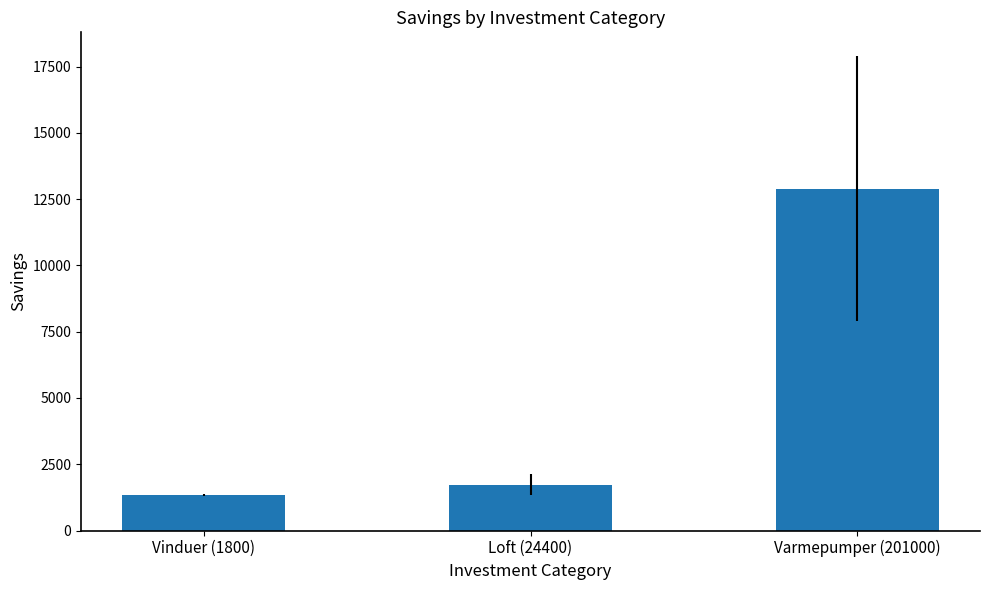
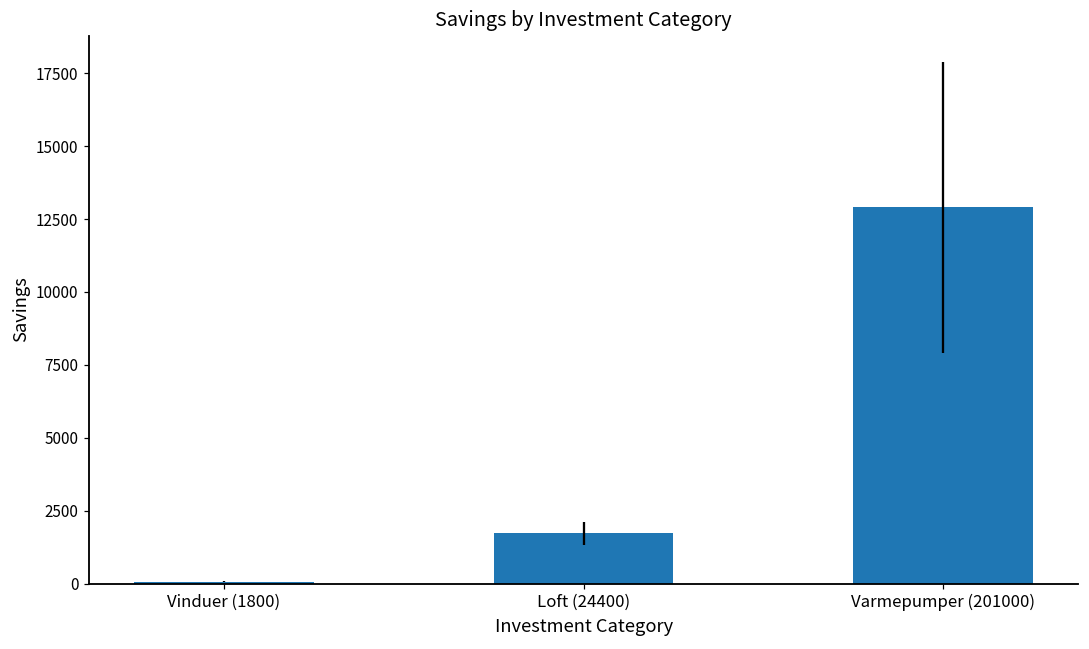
  {
-   "Vinduer (1800)": 1300,
+   "Vinduer (1800)": 100,
    "Loft (24400)": 1700,
    "Varmepumper (201000)": 12900
  }
